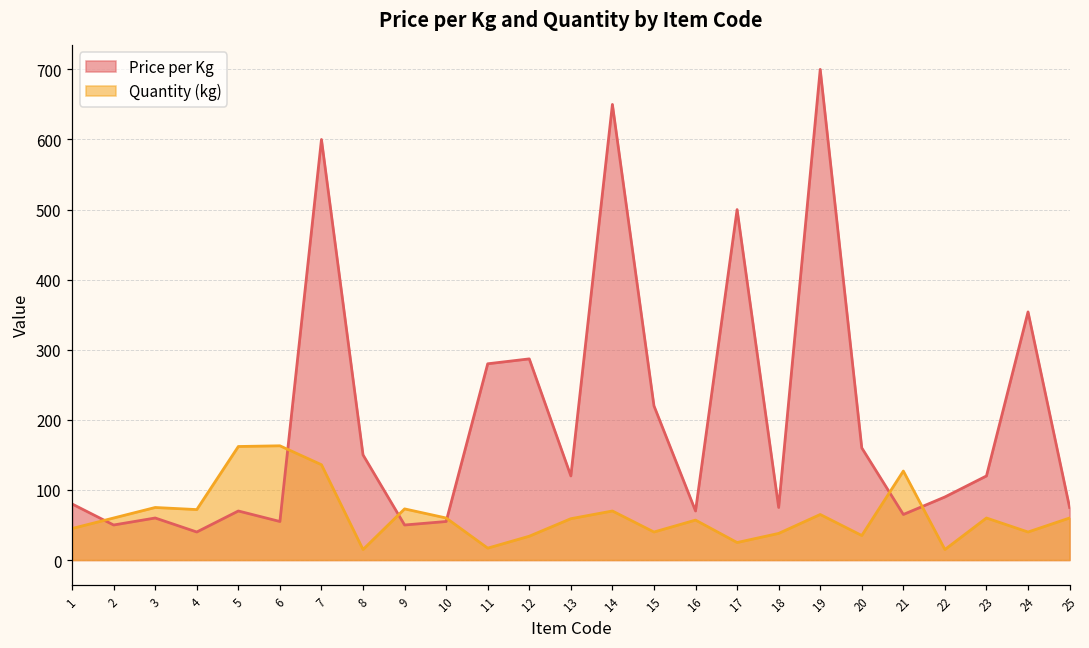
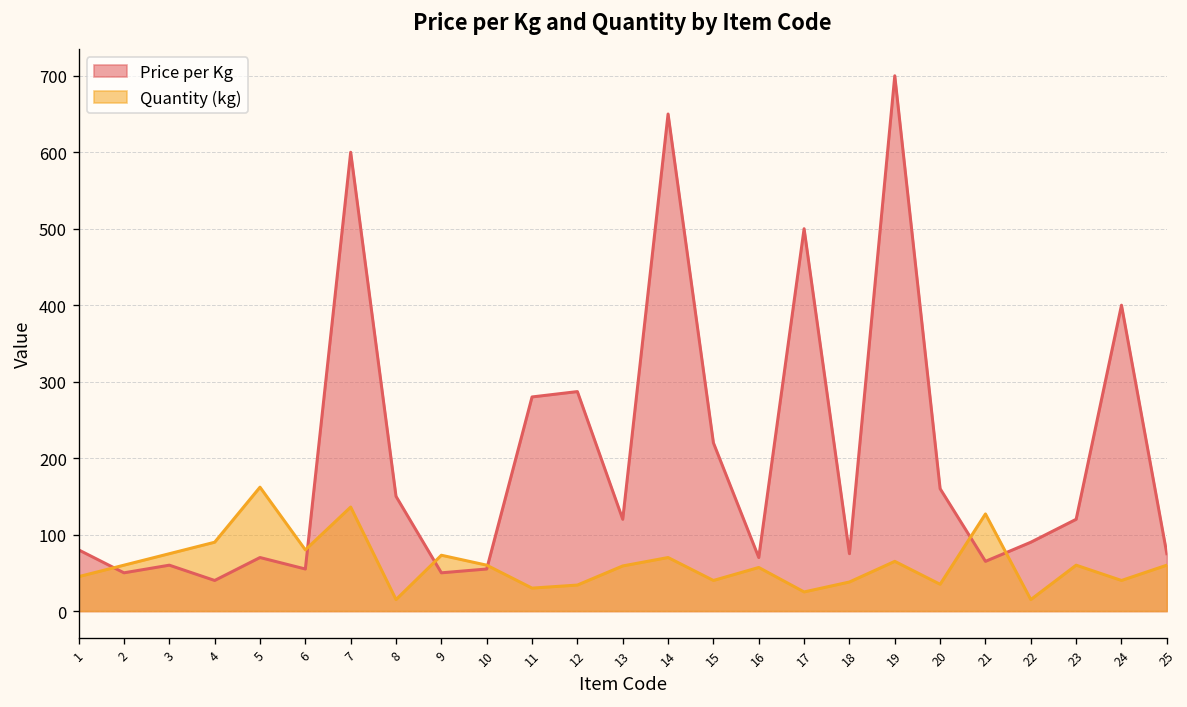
  {
    "Price per Kg": {
      "1": 80,
      "2": 50,
      "3": 60,
      "4": 40,
      "5": 70,
      "6": 60,
      "7": 600,
      "8": 150,
      "9": 50,
      "10": 60,
      "11": 280,
      "12": 290,
      "13": 120,
      "14": 650,
      "15": 220,
      "16": 70,
      "17": 500,
      "18": 80,
      "19": 700,
      "20": 160,
      "21": 70,
      "22": 90,
      "23": 120,
-     "24": 350,
+     "24": 400,
      "25": 80
    },
    "Quantity (kg)": {
      "1": 50,
      "2": 60,
      "3": 80,
-     "4": 70,
+     "4": 90,
      "5": 160,
-     "6": 160,
+     "6": 80,
      "7": 140,
      "8": 20,
      "9": 70,
      "10": 60,
-     "11": 20,
+     "11": 30,
      "12": 30,
      "13": 60,
      "14": 70,
      "15": 40,
      "16": 60,
      "17": 30,
      "18": 40,
      "19": 70,
      "20": 40,
      "21": 130,
      "22": 20,
      "23": 60,
      "24": 40,
      "25": 60
    }
  }
